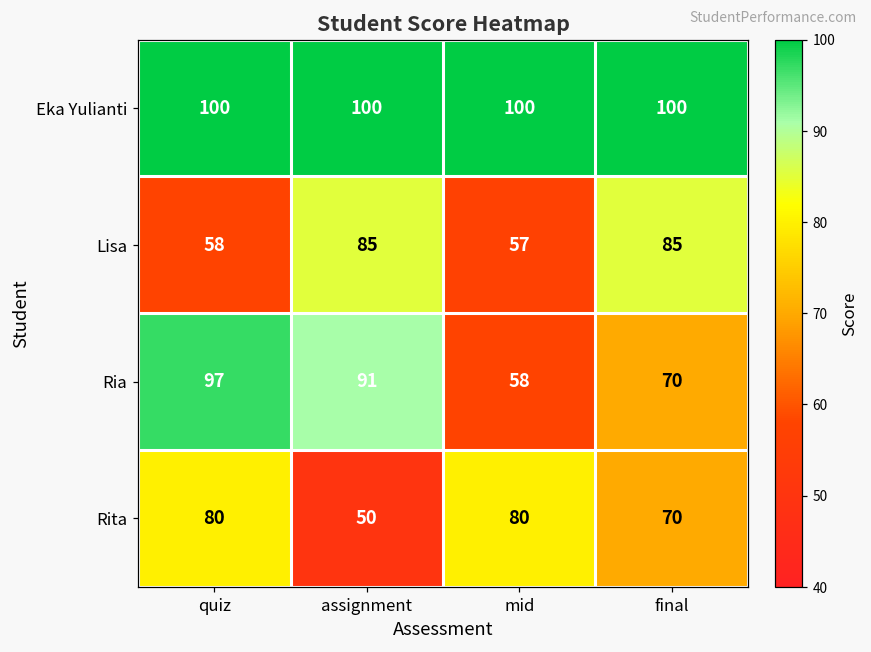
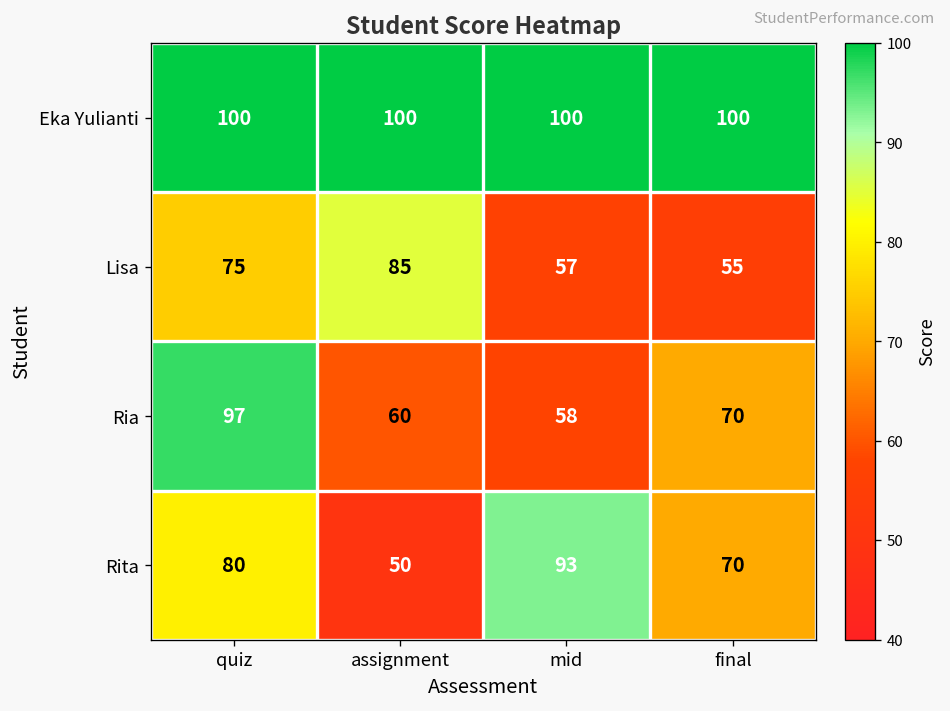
  {
    "Eka Yulianti": {
      "quiz": 100,
      "assignment": 100,
      "mid": 100,
      "final": 100
    },
    "Lisa": {
-     "quiz": 58,
+     "quiz": 75,
      "assignment": 85,
      "mid": 57,
-     "final": 85
+     "final": 55
    },
    "Ria": {
      "quiz": 97,
-     "assignment": 91,
+     "assignment": 60,
      "mid": 58,
      "final": 70
    },
    "Rita": {
      "quiz": 80,
      "assignment": 50,
-     "mid": 80,
+     "mid": 93,
      "final": 70
    }
  }
